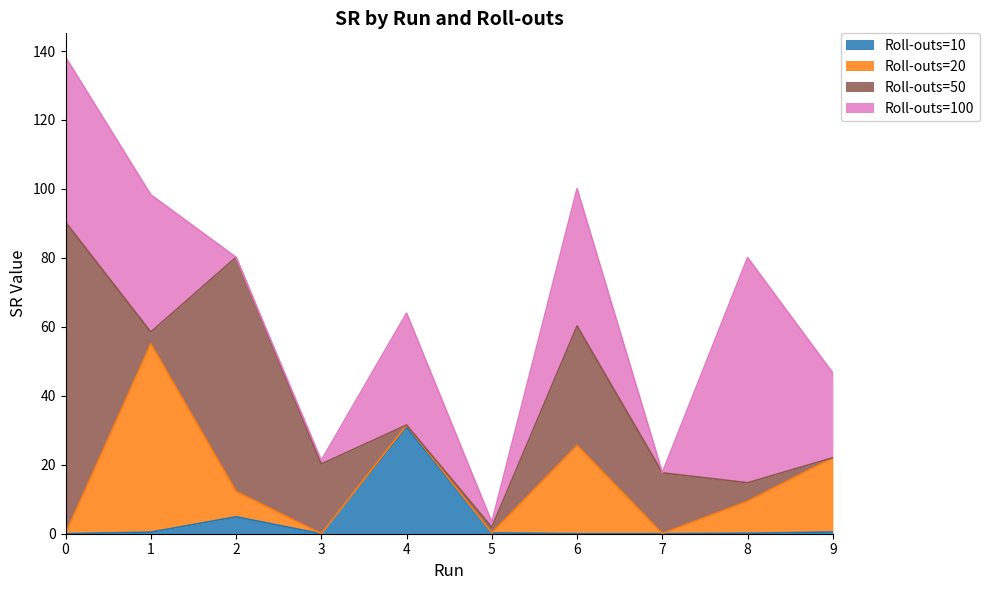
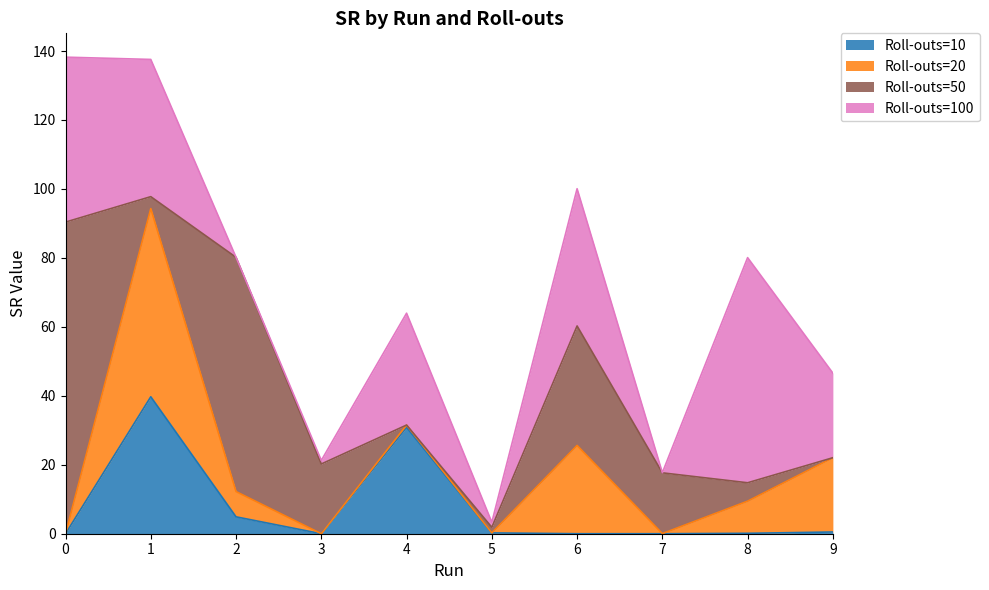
  {
    "Roll-outs=10": {
-     "1": 0,
+     "1": 40,
      "2": 5,
      "6": 0,
      "8": 0,
      "9": 1
    },
    "Roll-outs=20": {
      "1": 55,
      "2": 7,
      "6": 26,
      "8": 9
    },
    "Roll-outs=50": {
      "0": 90,
      "1": 3,
      "3": 20,
      "5": 2,
      "6": 35,
      "8": 5
    },
    "Roll-outs=100": {
      "0": 48,
      "1": 40,
      "3": 1,
      "4": 32,
      "5": 1,
      "6": 40,
      "8": 65,
      "9": 25
    }
  }
